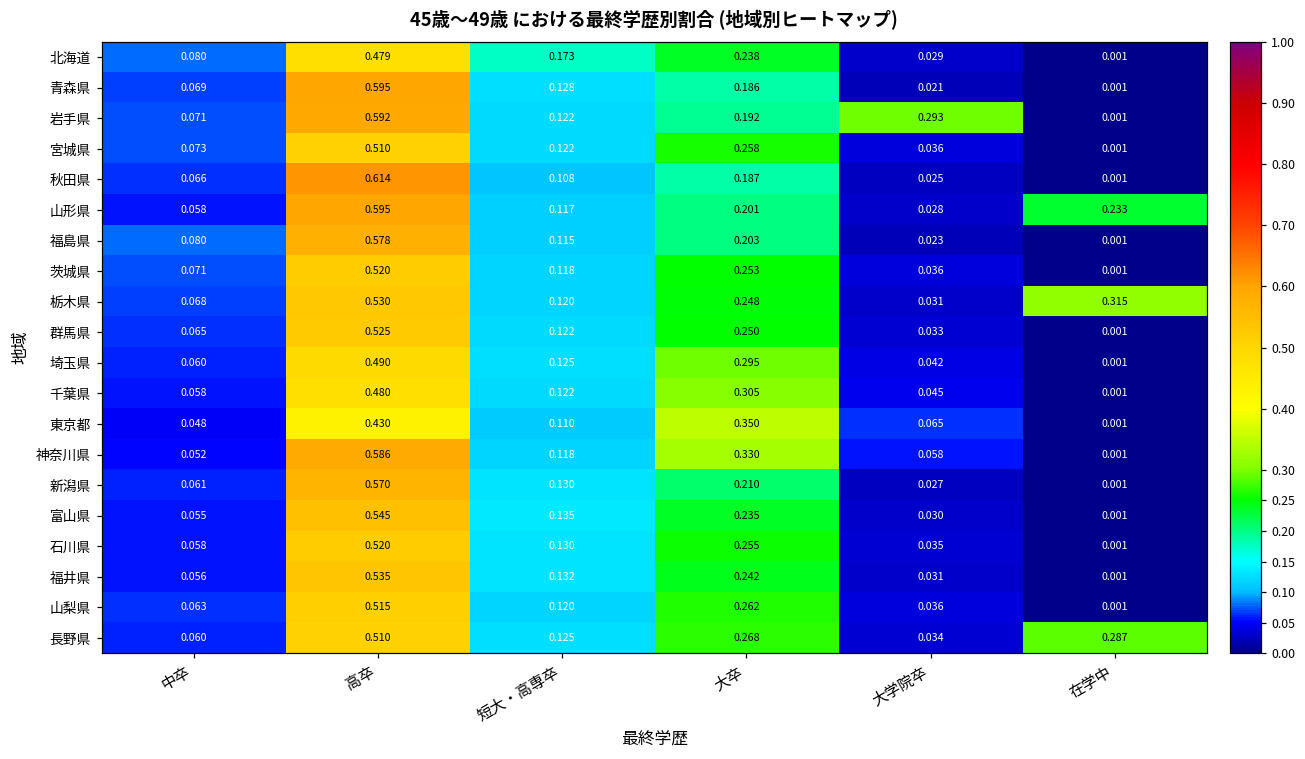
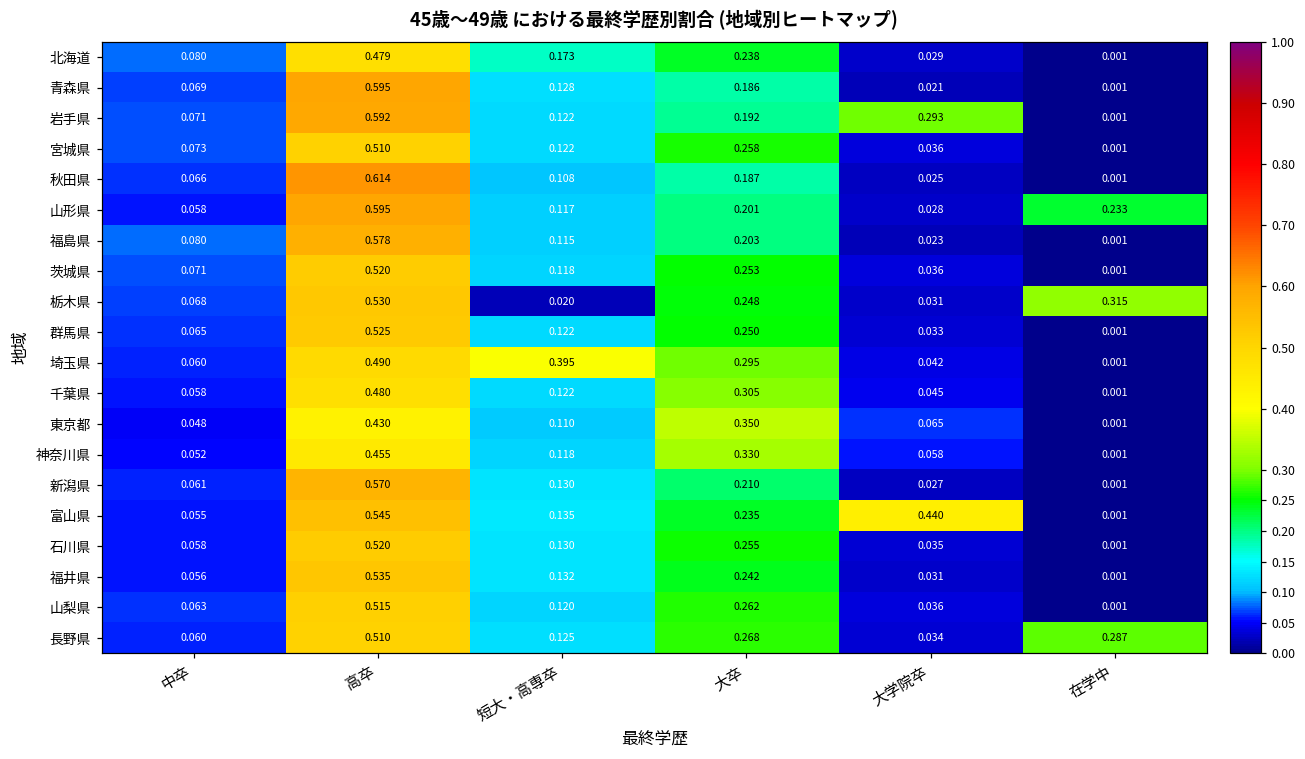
  {
    "北海道": {
      "中卒": 0.080,
      "高卒": 0.479,
      "短大・高専卒": 0.173,
      "大卒": 0.238,
      "大学院卒": 0.029,
      "在学中": 0.001
    },
    "青森県": {
      "中卒": 0.069,
      "高卒": 0.595,
      "短大・高専卒": 0.128,
      "大卒": 0.186,
      "大学院卒": 0.021,
      "在学中": 0.001
    },
    "岩手県": {
      "中卒": 0.071,
      "高卒": 0.592,
      "短大・高専卒": 0.122,
      "大卒": 0.192,
      "大学院卒": 0.293,
      "在学中": 0.001
    },
    "宮城県": {
      "中卒": 0.073,
      "高卒": 0.510,
      "短大・高専卒": 0.122,
      "大卒": 0.258,
      "大学院卒": 0.036,
      "在学中": 0.001
    },
    "秋田県": {
      "中卒": 0.066,
      "高卒": 0.614,
      "短大・高専卒": 0.108,
      "大卒": 0.187,
      "大学院卒": 0.025,
      "在学中": 0.001
    },
    "山形県": {
      "中卒": 0.058,
      "高卒": 0.595,
      "短大・高専卒": 0.117,
      "大卒": 0.201,
      "大学院卒": 0.028,
      "在学中": 0.233
    },
    "福島県": {
      "中卒": 0.080,
      "高卒": 0.578,
      "短大・高専卒": 0.115,
      "大卒": 0.203,
      "大学院卒": 0.023,
      "在学中": 0.001
    },
    "茨城県": {
      "中卒": 0.071,
      "高卒": 0.520,
      "短大・高専卒": 0.118,
      "大卒": 0.253,
      "大学院卒": 0.036,
      "在学中": 0.001
    },
    "栃木県": {
      "中卒": 0.068,
      "高卒": 0.530,
-     "短大・高専卒": 0.120,
+     "短大・高専卒": 0.020,
      "大卒": 0.248,
      "大学院卒": 0.031,
      "在学中": 0.315
    },
    "群馬県": {
      "中卒": 0.065,
      "高卒": 0.525,
      "短大・高専卒": 0.122,
      "大卒": 0.250,
      "大学院卒": 0.033,
      "在学中": 0.001
    },
    "埼玉県": {
      "中卒": 0.060,
      "高卒": 0.490,
-     "短大・高専卒": 0.125,
+     "短大・高専卒": 0.395,
      "大卒": 0.295,
      "大学院卒": 0.042,
      "在学中": 0.001
    },
    "千葉県": {
      "中卒": 0.058,
      "高卒": 0.480,
      "短大・高専卒": 0.122,
      "大卒": 0.305,
      "大学院卒": 0.045,
      "在学中": 0.001
    },
    "東京都": {
      "中卒": 0.048,
      "高卒": 0.430,
      "短大・高専卒": 0.110,
      "大卒": 0.350,
      "大学院卒": 0.065,
      "在学中": 0.001
    },
    "神奈川県": {
      "中卒": 0.052,
-     "高卒": 0.586,
+     "高卒": 0.455,
      "短大・高専卒": 0.118,
      "大卒": 0.330,
      "大学院卒": 0.058,
      "在学中": 0.001
    },
    "新潟県": {
      "中卒": 0.061,
      "高卒": 0.570,
      "短大・高専卒": 0.130,
      "大卒": 0.210,
      "大学院卒": 0.027,
      "在学中": 0.001
    },
    "富山県": {
      "中卒": 0.055,
      "高卒": 0.545,
      "短大・高専卒": 0.135,
      "大卒": 0.235,
-     "大学院卒": 0.030,
+     "大学院卒": 0.440,
      "在学中": 0.001
    },
    "石川県": {
      "中卒": 0.058,
      "高卒": 0.520,
      "短大・高専卒": 0.130,
      "大卒": 0.255,
      "大学院卒": 0.035,
      "在学中": 0.001
    },
    "福井県": {
      "中卒": 0.056,
      "高卒": 0.535,
      "短大・高専卒": 0.132,
      "大卒": 0.242,
      "大学院卒": 0.031,
      "在学中": 0.001
    },
    "山梨県": {
      "中卒": 0.063,
      "高卒": 0.515,
      "短大・高専卒": 0.120,
      "大卒": 0.262,
      "大学院卒": 0.036,
      "在学中": 0.001
    },
    "長野県": {
      "中卒": 0.060,
      "高卒": 0.510,
      "短大・高専卒": 0.125,
      "大卒": 0.268,
      "大学院卒": 0.034,
      "在学中": 0.287
    }
  }
